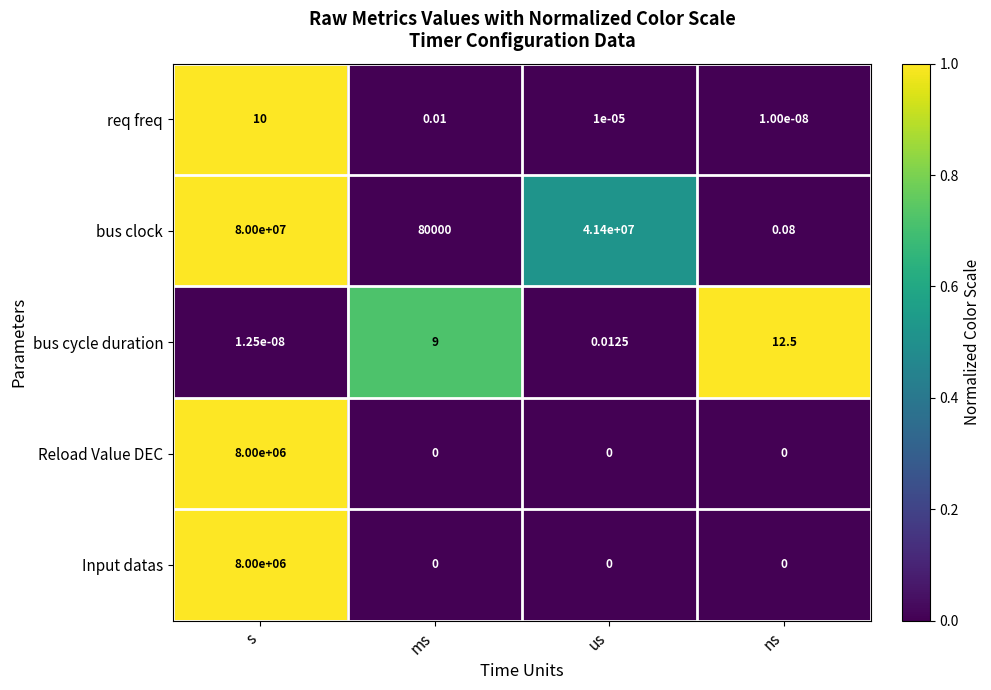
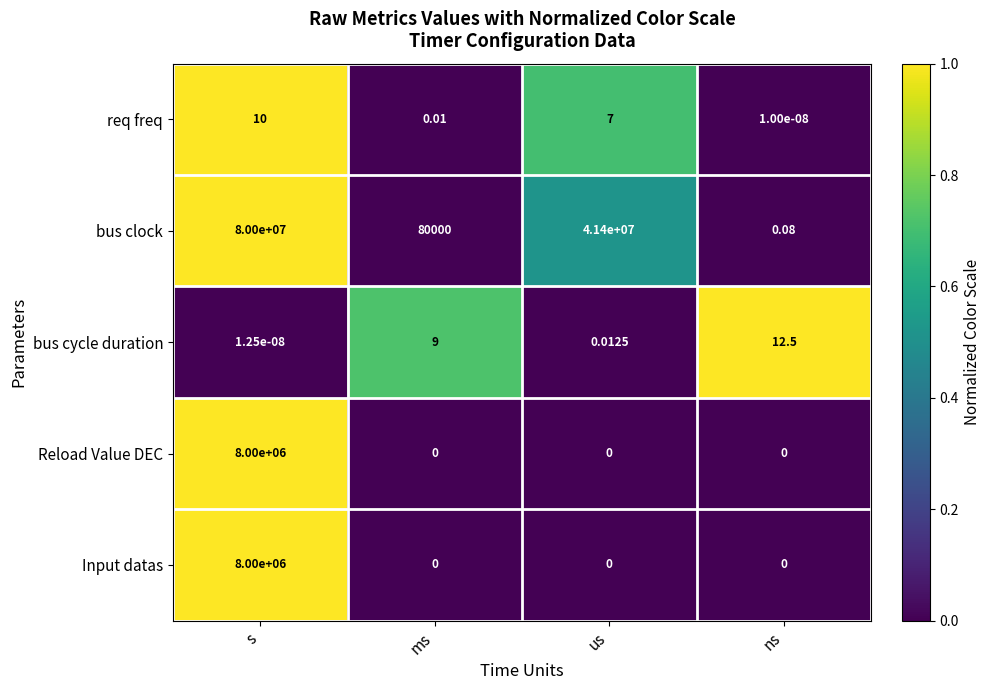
  {
    "req freq": {
      "s": "10",
      "ms": "0.01",
-     "us": "1e-05",
+     "us": "7",
      "ns": "1.00e-08"
    },
    "bus clock": {
      "s": "8.00e+07",
      "ms": "80000",
      "us": "4.14e+07",
      "ns": "0.08"
    },
    "bus cycle duration": {
      "s": "1.25e-08",
      "ms": "9",
      "us": "0.0125",
      "ns": "12.5"
    },
    "Reload Value DEC": {
      "s": "8.00e+06",
      "ms": "0",
      "us": "0",
      "ns": "0"
    },
    "Input datas": {
      "s": "8.00e+06",
      "ms": "0",
      "us": "0",
      "ns": "0"
    }
  }
